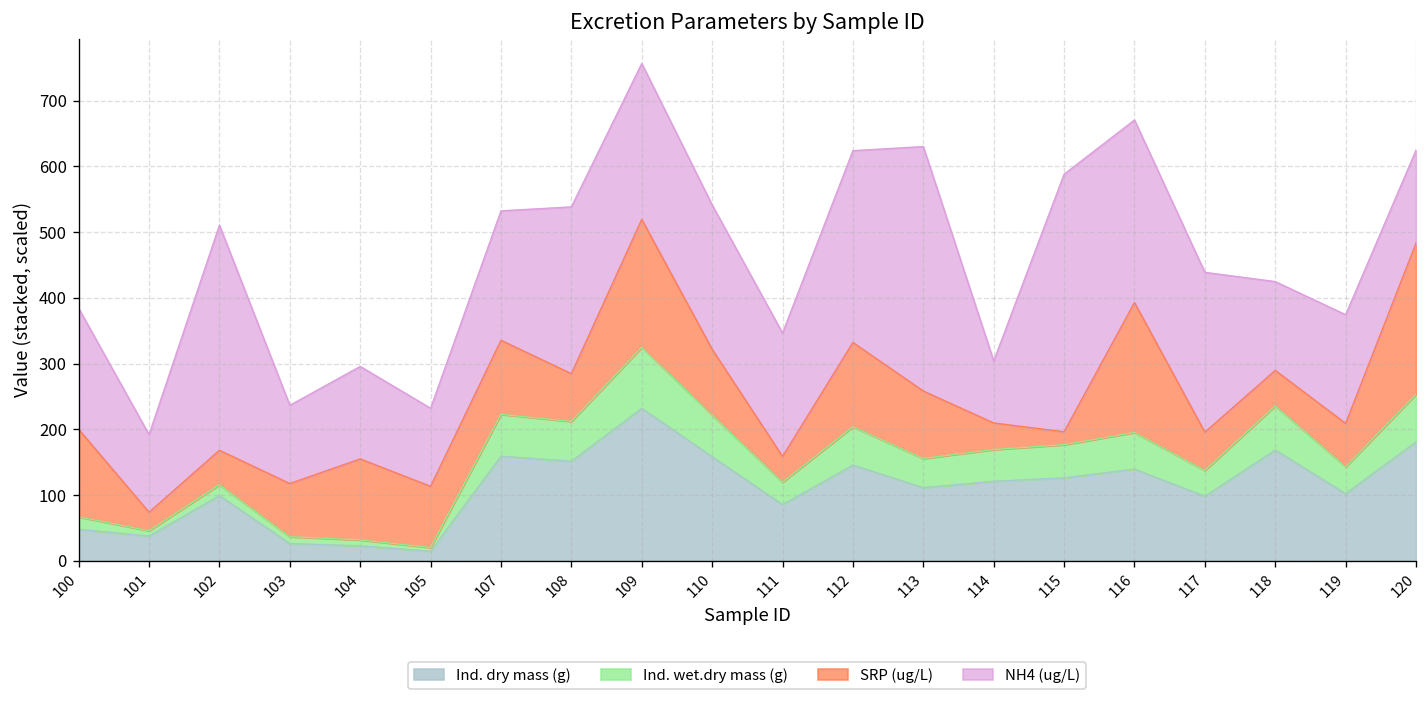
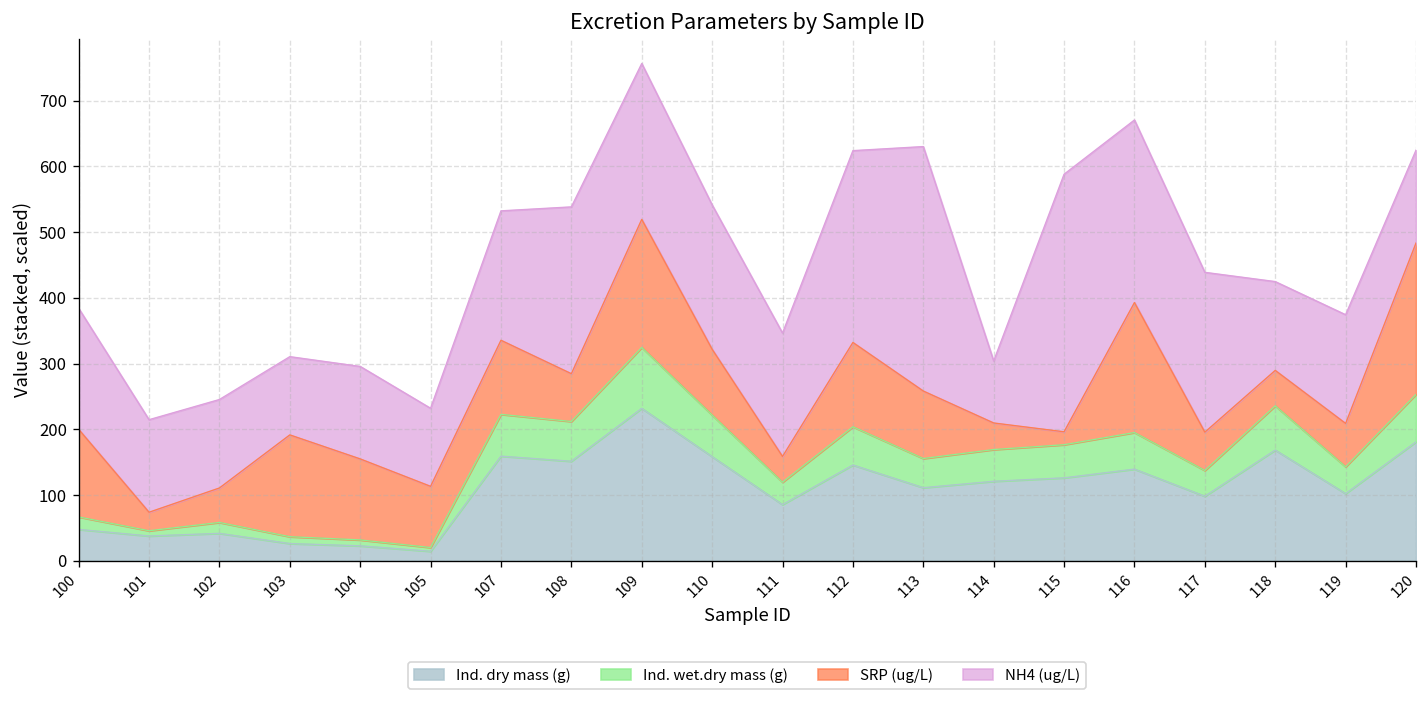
  {
    "Ind. dry mass (g)": {
      "100": 50,
      "101": 40,
-     "102": 100,
+     "102": 40,
      "103": 30,
      "104": 20,
      "105": 10,
      "107": 160,
      "108": 150,
      "109": 230,
      "110": 160,
      "111": 90,
      "112": 150,
      "113": 110,
      "114": 120,
      "115": 130,
      "116": 140,
      "117": 100,
      "118": 170,
      "119": 100,
      "120": 180
    },
    "Ind. wet.dry mass (g)": {
      "100": 20,
      "101": 10,
      "102": 20,
      "103": 10,
      "104": 10,
      "105": 10,
      "107": 60,
      "108": 60,
      "109": 90,
      "110": 60,
      "111": 30,
      "112": 60,
      "113": 40,
      "114": 50,
      "115": 50,
      "116": 60,
      "117": 40,
      "118": 70,
      "119": 40,
      "120": 70
    },
    "SRP (ug/L)": {
      "100": 130,
      "101": 30,
      "102": 50,
-     "103": 80,
+     "103": 150,
      "104": 120,
      "105": 90,
      "107": 110,
      "108": 70,
      "109": 190,
      "110": 100,
      "111": 40,
      "112": 130,
      "113": 100,
      "114": 40,
      "115": 20,
      "116": 200,
      "117": 60,
      "118": 50,
      "119": 70,
      "120": 230
    },
    "NH4 (ug/L)": {
      "100": 180,
-     "101": 120,
-     "102": 340,
+     "101": 140,
+     "102": 130,
      "103": 120,
      "104": 140,
      "105": 120,
      "107": 200,
      "108": 250,
      "109": 240,
      "110": 220,
      "111": 190,
      "112": 290,
      "113": 370,
      "114": 90,
      "115": 390,
      "116": 280,
      "117": 240,
      "118": 140,
      "119": 170,
      "120": 140
    }
  }
